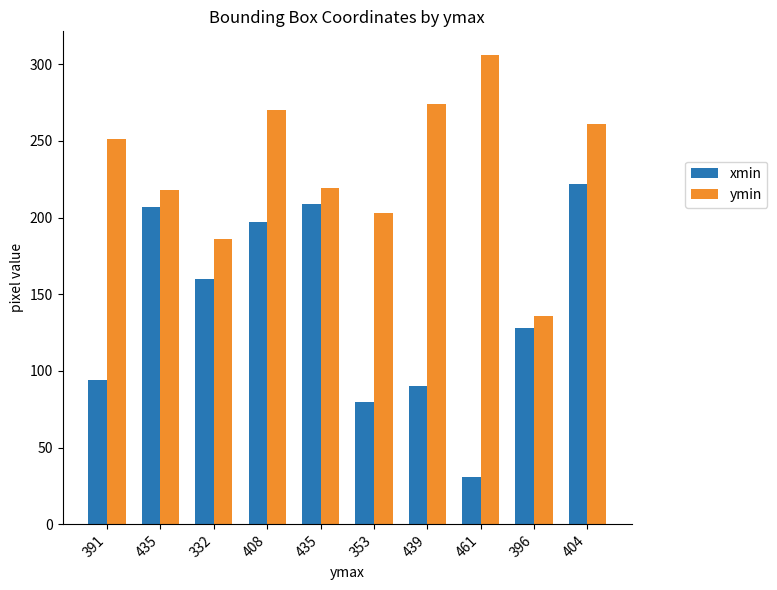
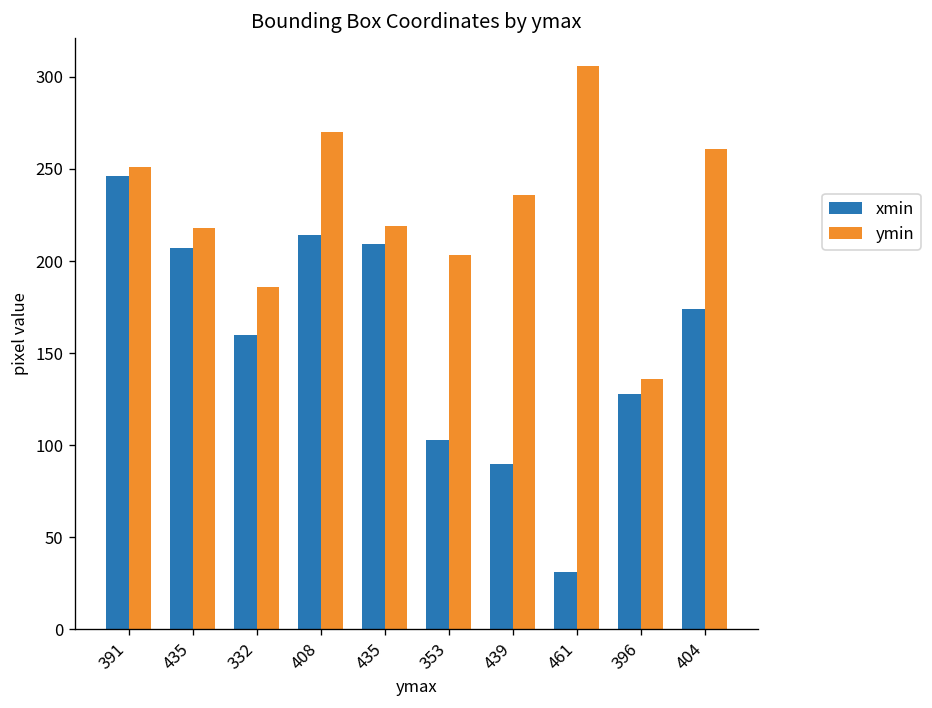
  {
    "xmin": {
-     "391": 94,
+     "391": 246,
      "332": 160,
-     "408": 197,
-     "353": 80,
+     "408": 214,
+     "353": 103,
      "439": 90,
      "461": 31,
      "396": 128,
-     "404": 222
+     "404": 174
    },
    "ymin": {
      "391": 251,
      "332": 186,
      "408": 270,
      "353": 203,
-     "439": 274,
+     "439": 236,
      "461": 306,
      "396": 136,
      "404": 261
    }
  }
